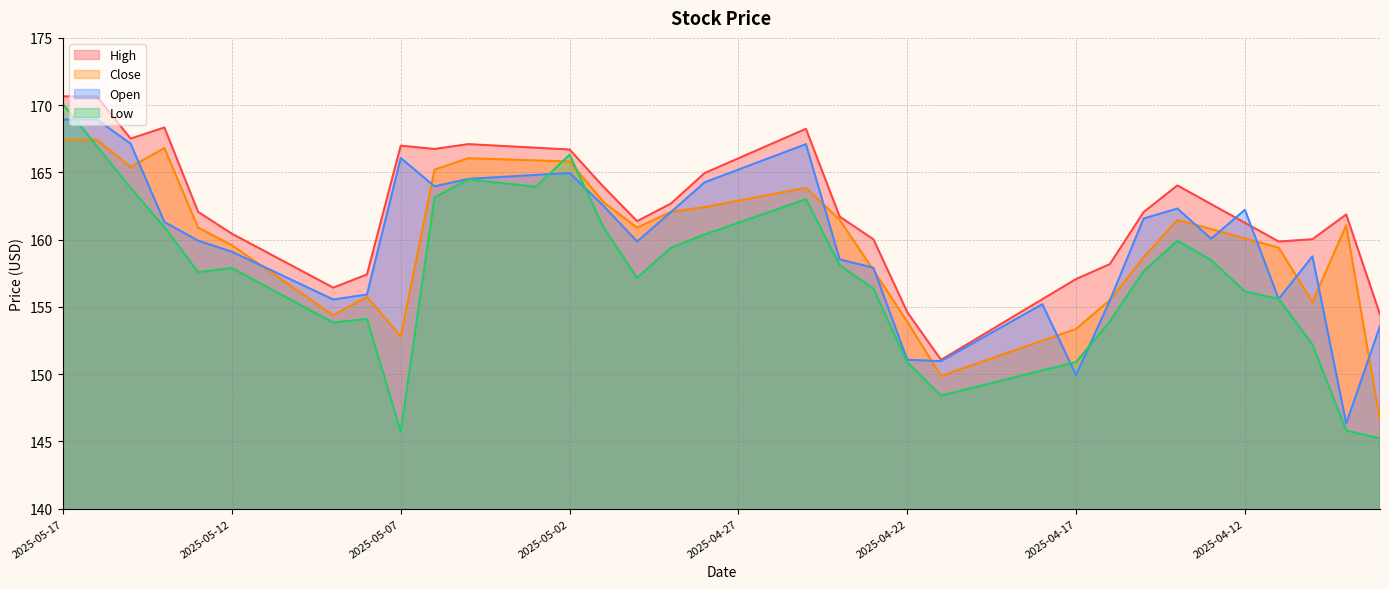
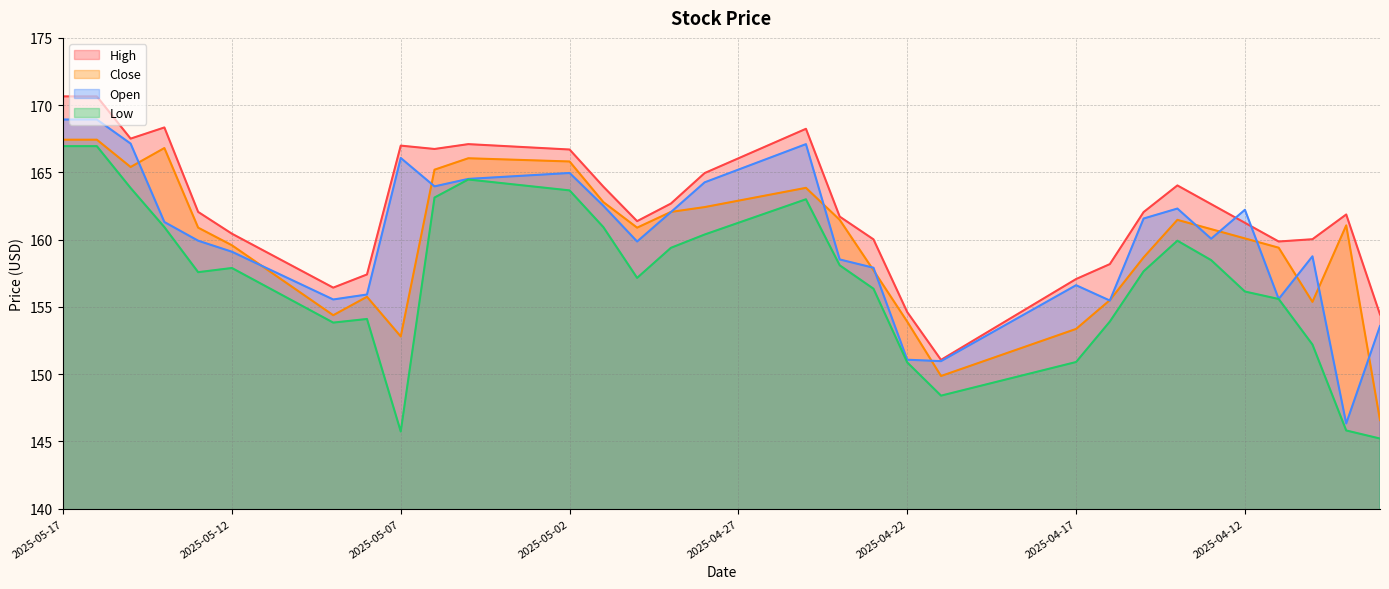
  {
    "Open": {
      "2025-05-17": 168.9,
      "2025-05-12": 159.1,
      "2025-05-07": 166.1,
      "2025-05-02": 165.0,
      "2025-04-27": 165.2,
      "2025-04-22": 151.1,
-     "2025-04-17": 149.9,
+     "2025-04-17": 156.6,
      "2025-04-12": 162.2
    },
    "Low": {
-     "2025-05-17": 170.1,
+     "2025-05-17": 166.9,
      "2025-05-12": 157.9,
      "2025-05-07": 145.7,
-     "2025-05-02": 166.3,
+     "2025-05-02": 163.7,
      "2025-04-27": 161.3,
      "2025-04-22": 150.9,
      "2025-04-17": 150.9,
      "2025-04-12": 156.1
    }
  }
